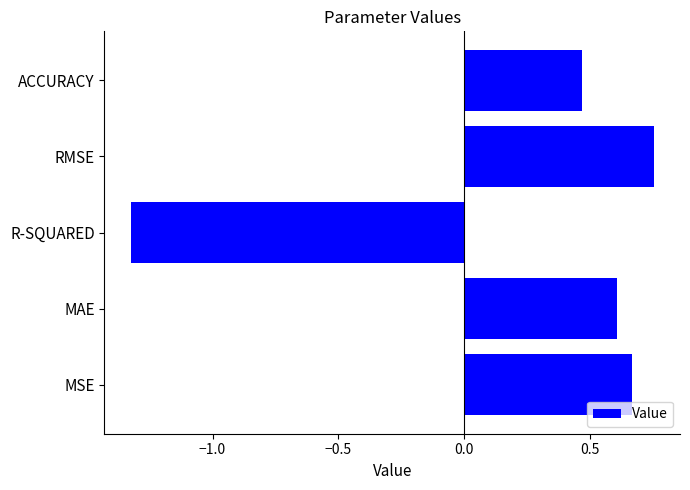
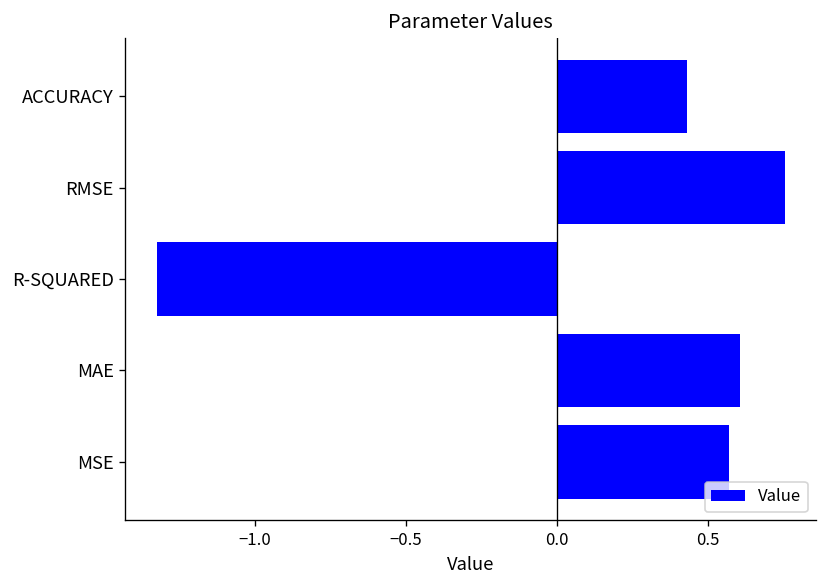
  {
-   "ACCURACY": 0.47,
+   "ACCURACY": 0.43,
    "RMSE": 0.76,
    "R-SQUARED": -1.33,
    "MAE": 0.61,
-   "MSE": 0.67
+   "MSE": 0.57
  }
